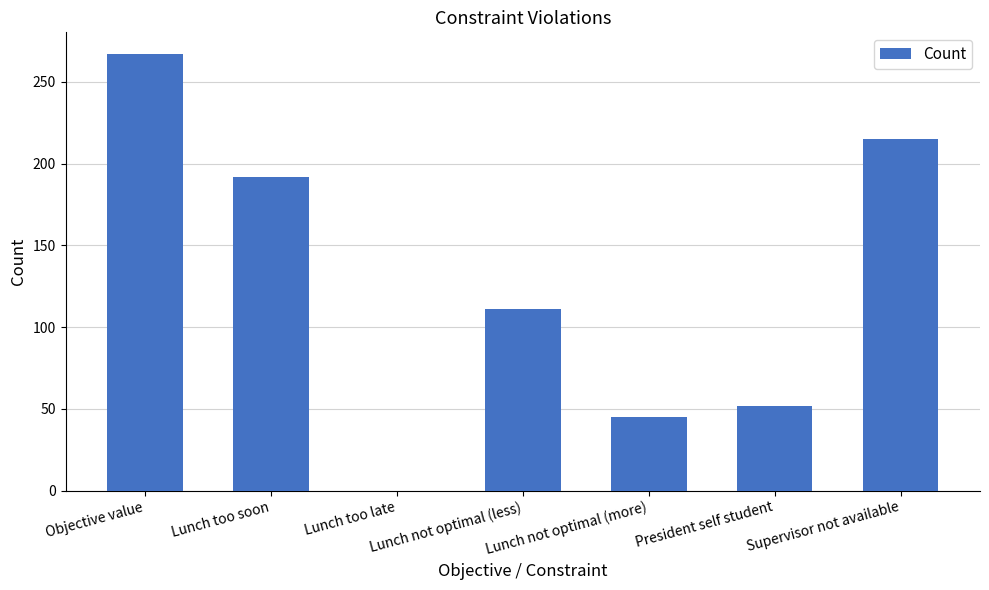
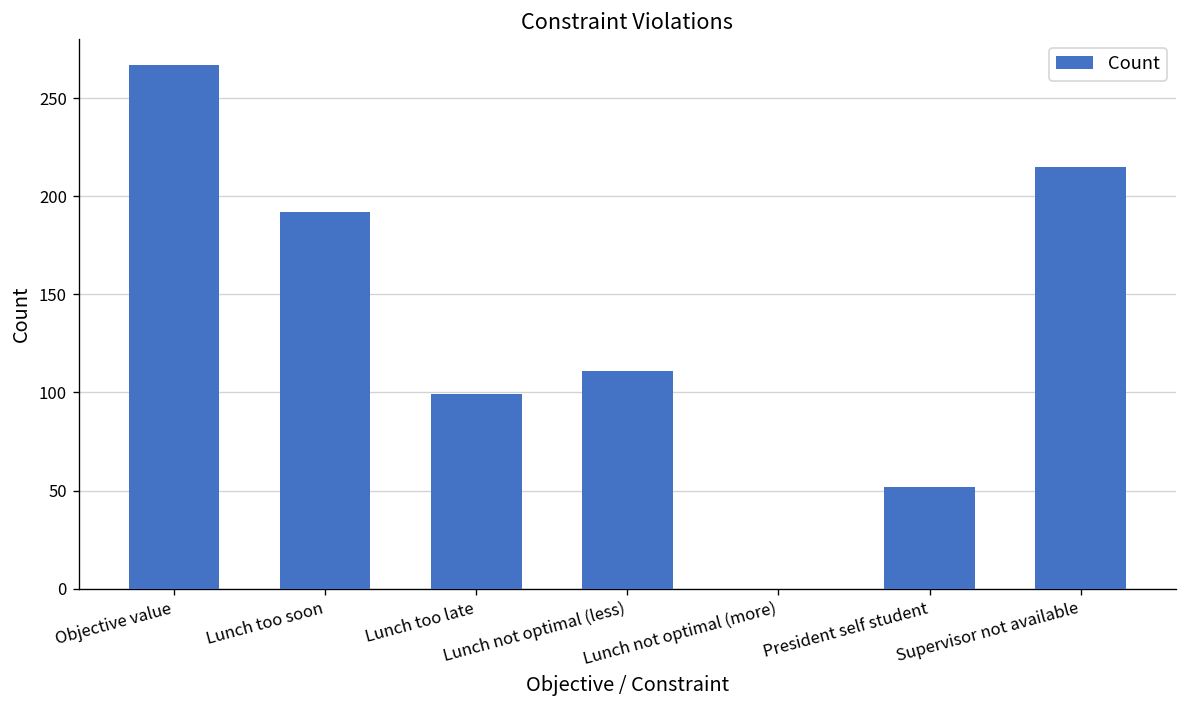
  {
    "Objective value": 267,
    "Lunch too soon": 192,
-   "Lunch too late": 0,
+   "Lunch too late": 99,
    "Lunch not optimal (less)": 111,
-   "Lunch not optimal (more)": 45,
+   "Lunch not optimal (more)": 0,
    "President self student": 52,
    "Supervisor not available": 215
  }
